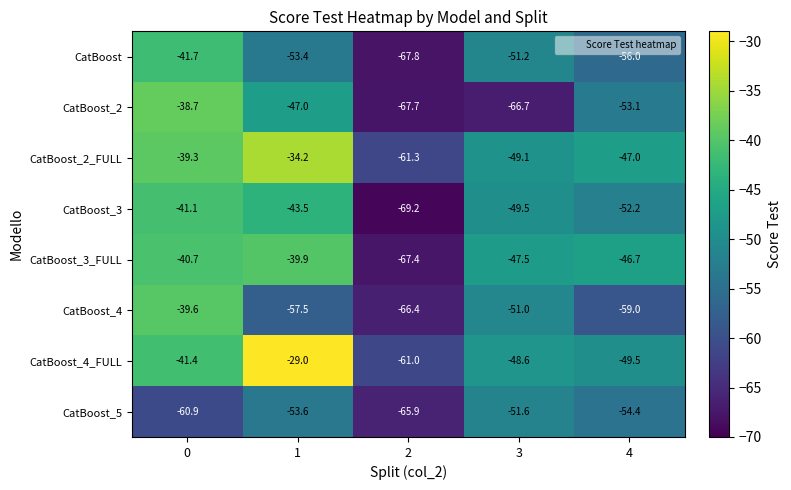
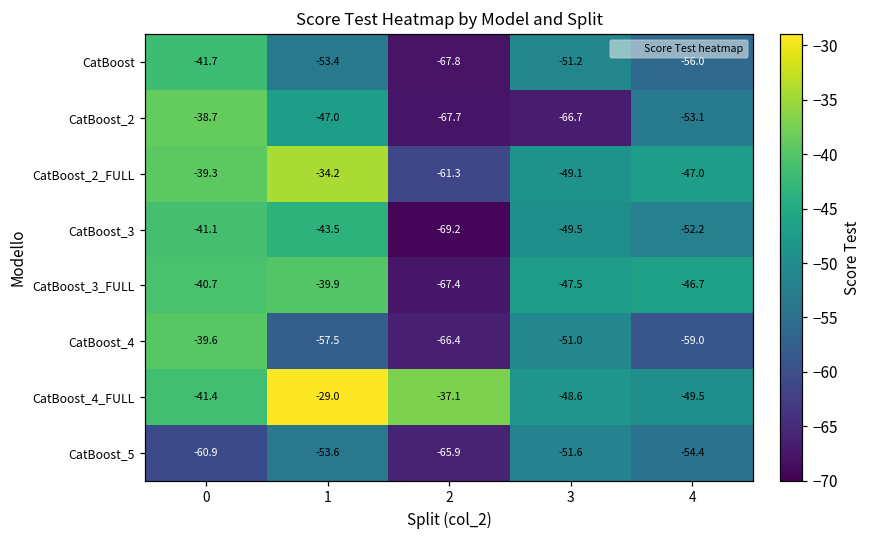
  {
    "CatBoost": {
      "0": -41.7,
      "1": -53.4,
      "2": -67.8,
      "3": -51.2
    },
    "CatBoost_2": {
      "0": -38.7,
      "1": -47.0,
      "2": -67.7,
      "3": -66.7,
      "4": -53.1
    },
    "CatBoost_2_FULL": {
      "0": -39.3,
      "1": -34.2,
      "2": -61.3,
      "3": -49.1,
      "4": -47.0
    },
    "CatBoost_3": {
      "0": -41.1,
      "1": -43.5,
      "2": -69.2,
      "3": -49.5,
      "4": -52.2
    },
    "CatBoost_3_FULL": {
      "0": -40.7,
      "1": -39.9,
      "2": -67.4,
      "3": -47.5,
      "4": -46.7
    },
    "CatBoost_4": {
      "0": -39.6,
      "1": -57.5,
      "2": -66.4,
      "3": -51.0,
      "4": -59.0
    },
    "CatBoost_4_FULL": {
      "0": -41.4,
      "1": -29.0,
-     "2": -61.0,
+     "2": -37.1,
      "3": -48.6,
      "4": -49.5
    },
    "CatBoost_5": {
      "0": -60.9,
      "1": -53.6,
      "2": -65.9,
      "3": -51.6,
      "4": -54.4
    }
  }
